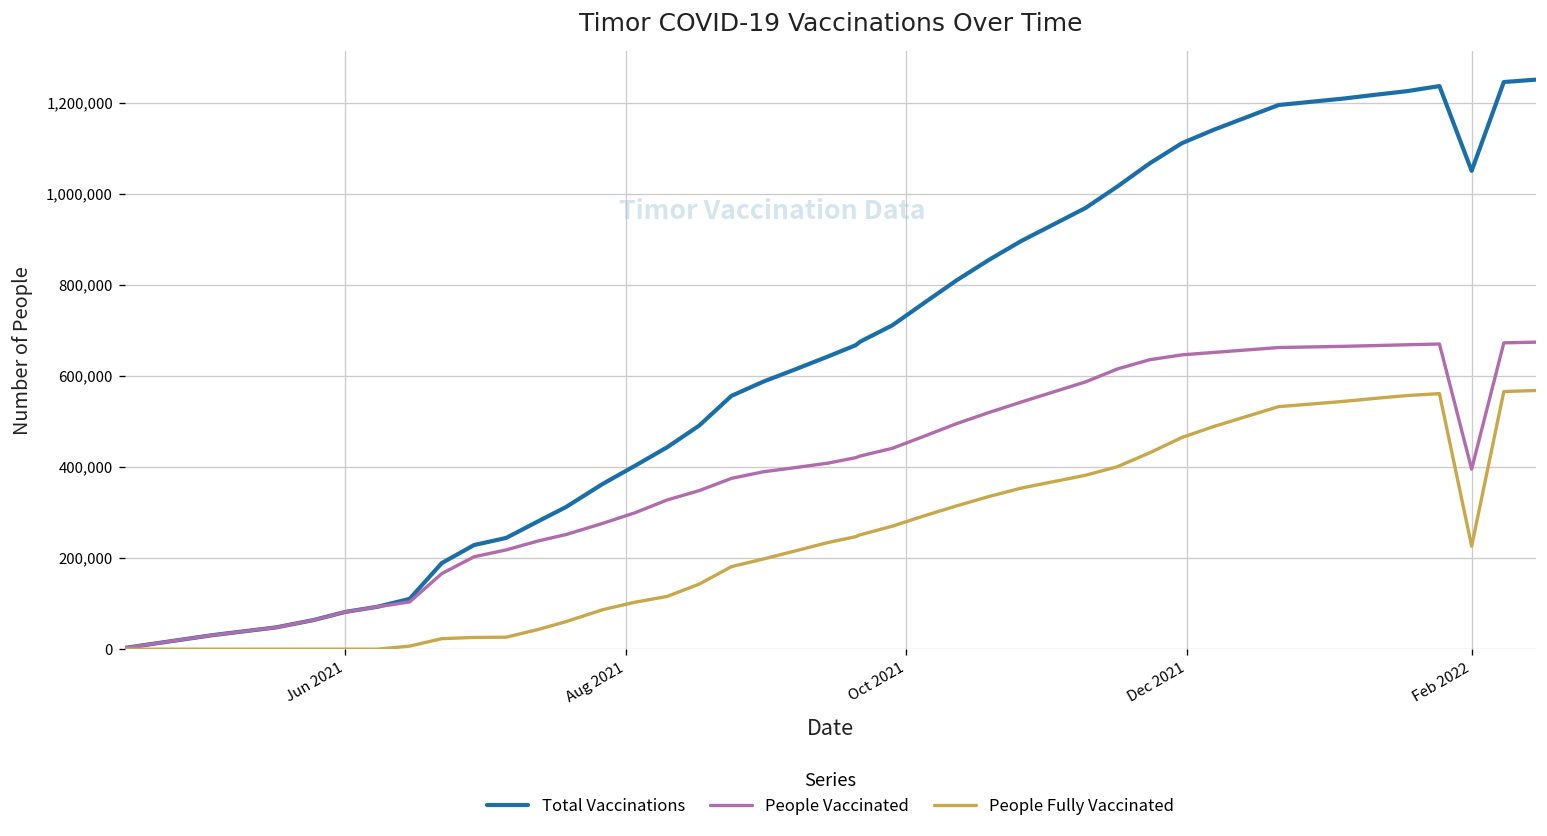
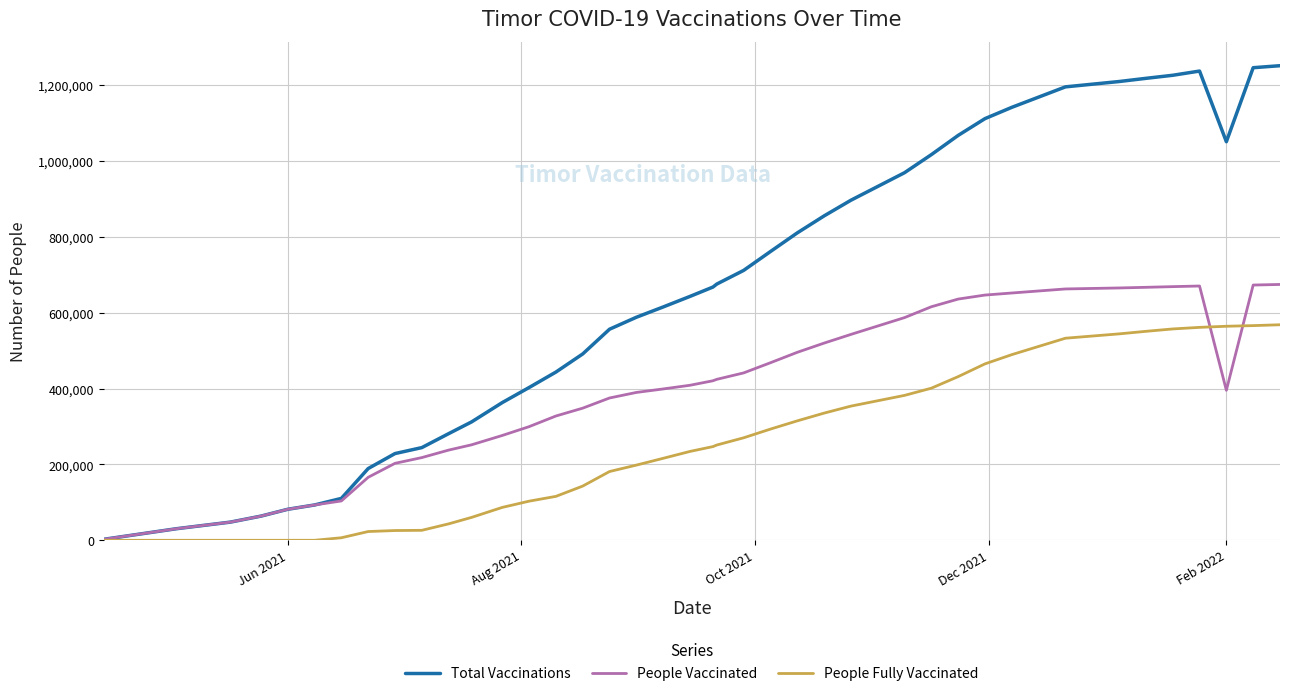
  {
    "Total Vaccinations": {
      "Feb 2022": "1,050,000"
    },
    "People Vaccinated": {
      "Feb 2022": "400,000"
    },
    "People Fully Vaccinated": {
      "Jun 2021": "0",
-     "Feb 2022": "230,000"
+     "Feb 2022": "560,000"
    }
  }
